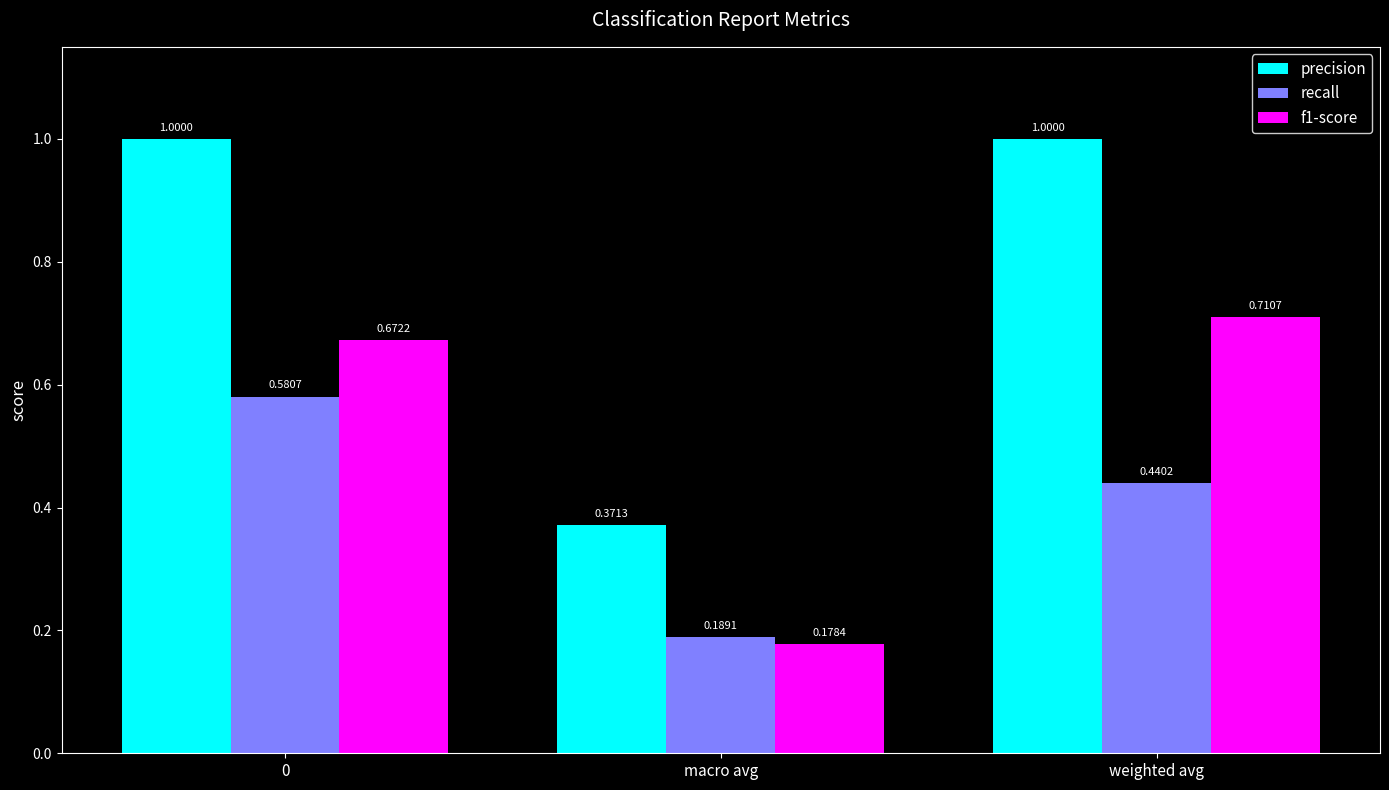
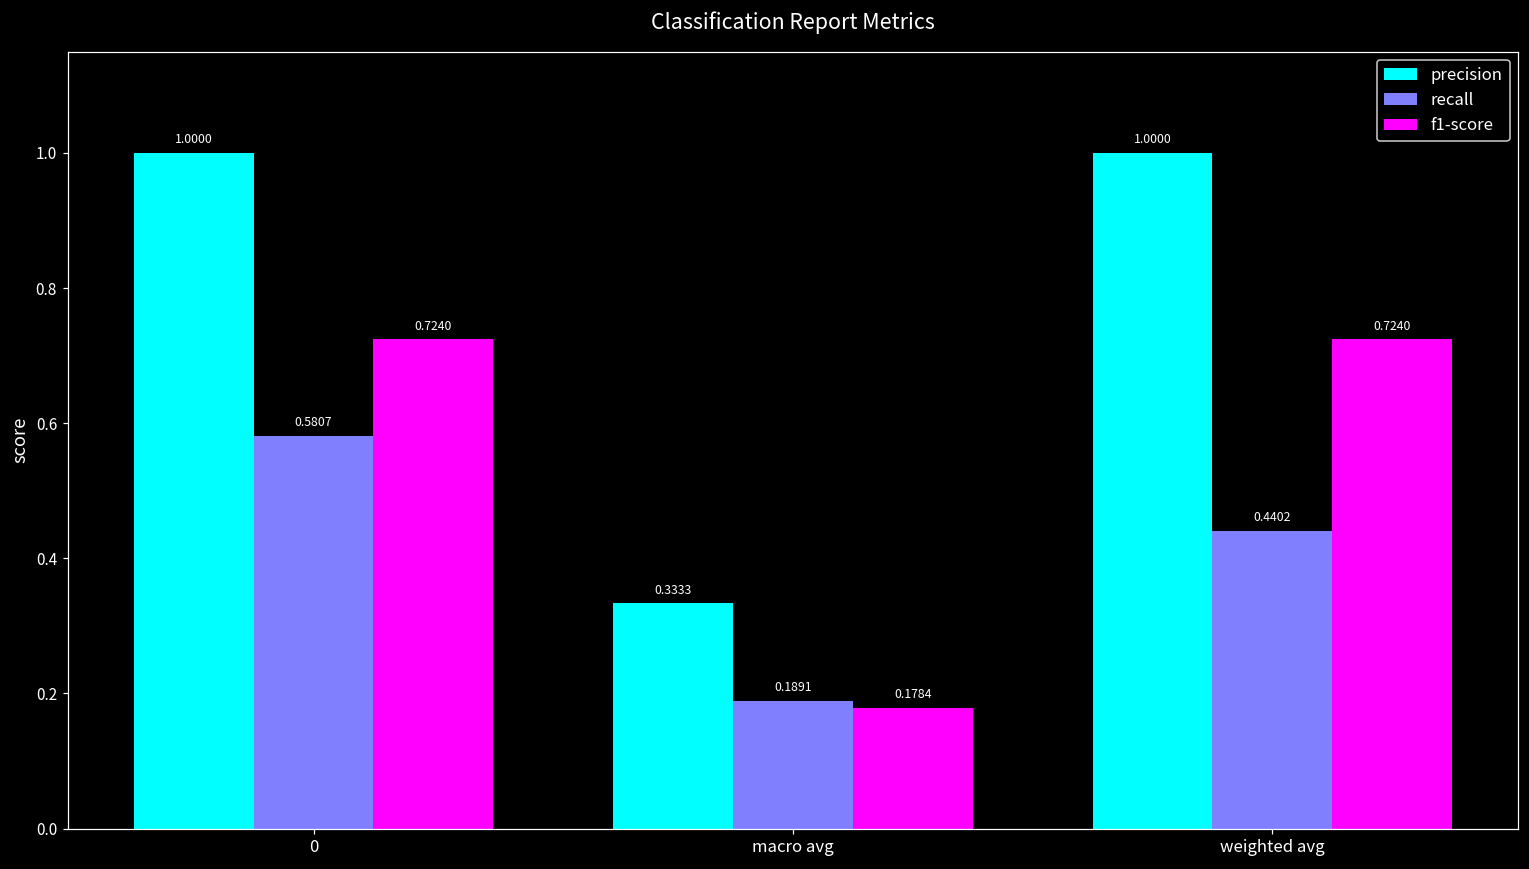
  {
    "precision": {
      "0": 1.0000,
-     "macro avg": 0.3713,
+     "macro avg": 0.3333,
      "weighted avg": 1.0000
    },
    "recall": {
      "0": 0.5807,
      "macro avg": 0.1891,
      "weighted avg": 0.4402
    },
    "f1-score": {
-     "0": 0.6722,
+     "0": 0.7240,
      "macro avg": 0.1784,
-     "weighted avg": 0.7107
+     "weighted avg": 0.7240
    }
  }
